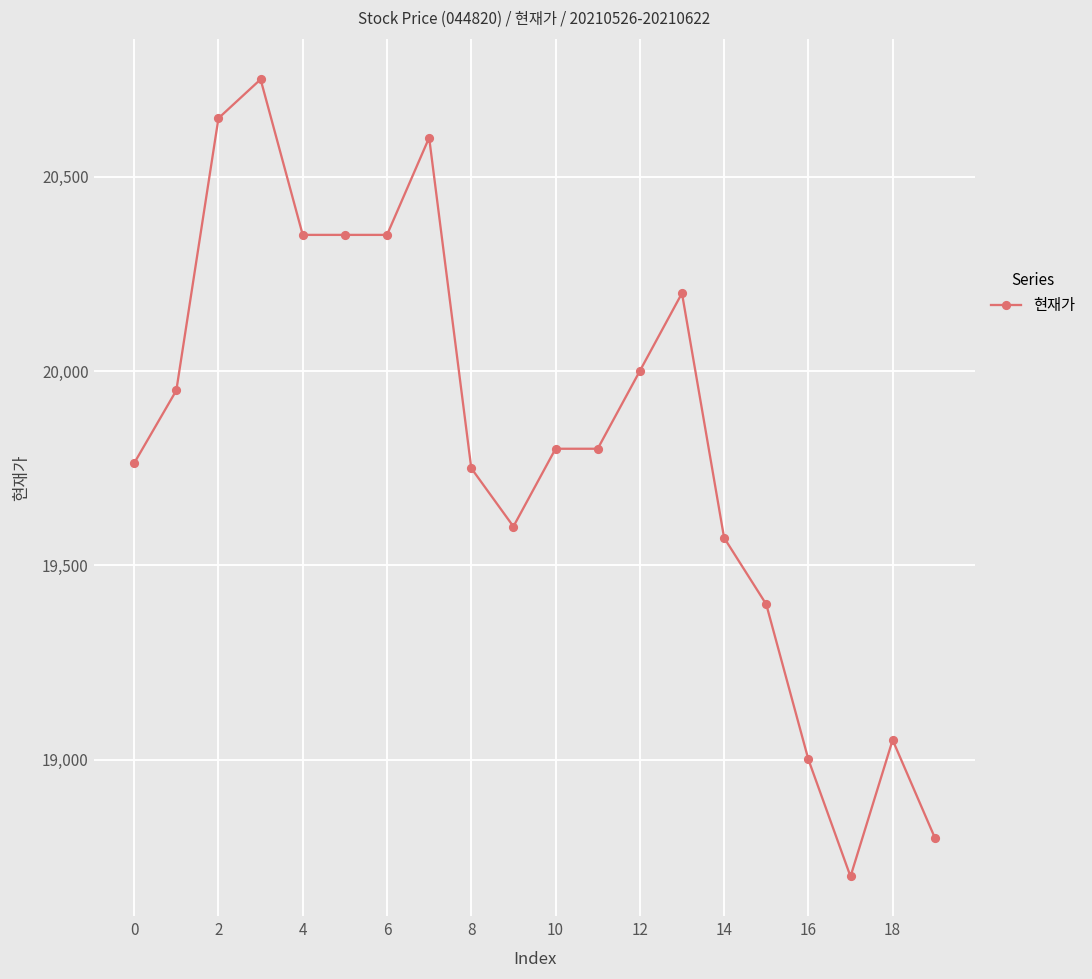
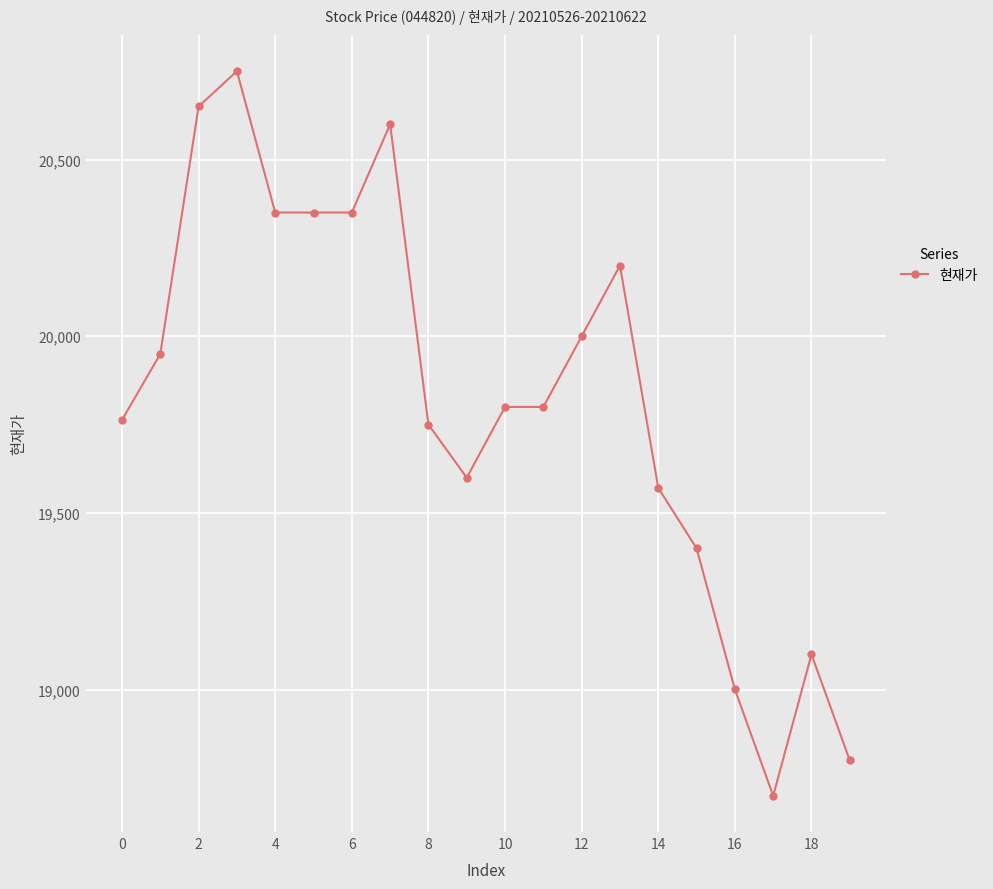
  {
    "0": "19,760",
    "2": "20,650",
    "4": "20,350",
    "6": "20,350",
    "8": "19,750",
    "10": "19,800",
    "12": "20,000",
    "14": "19,570",
    "16": "19,000",
-   "18": "19,050"
+   "18": "19,100"
  }
